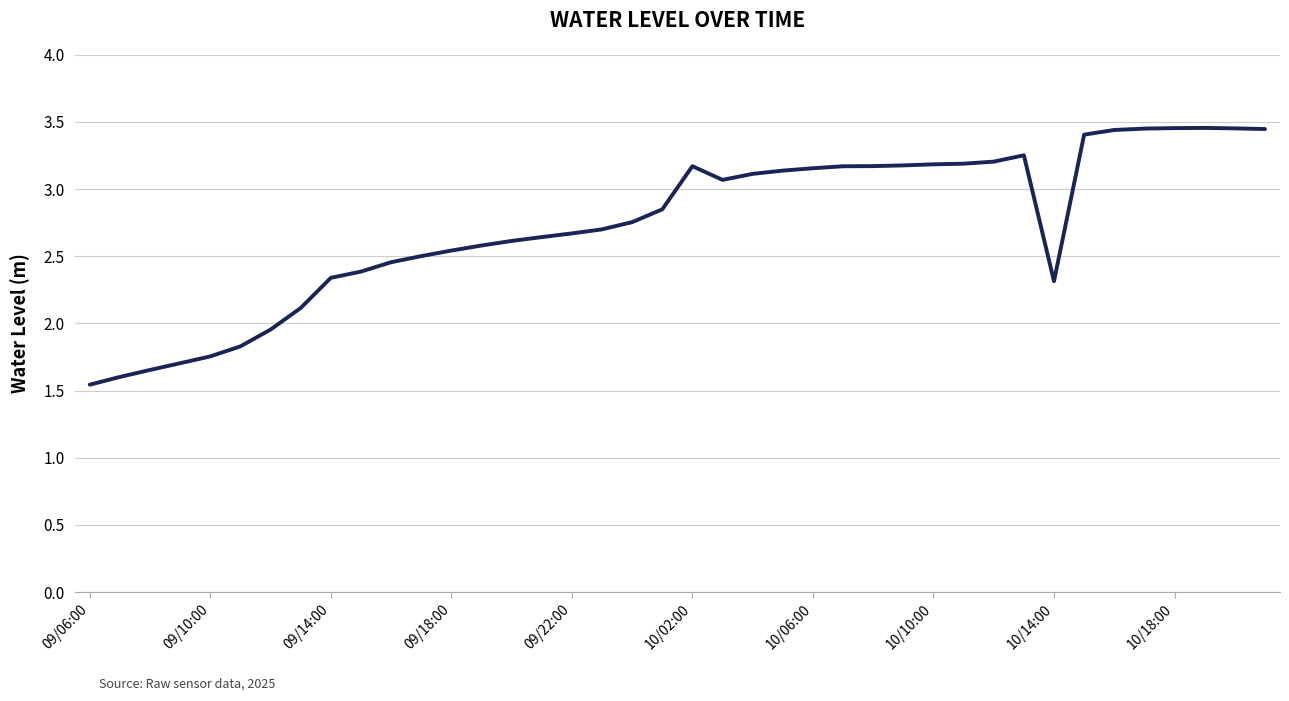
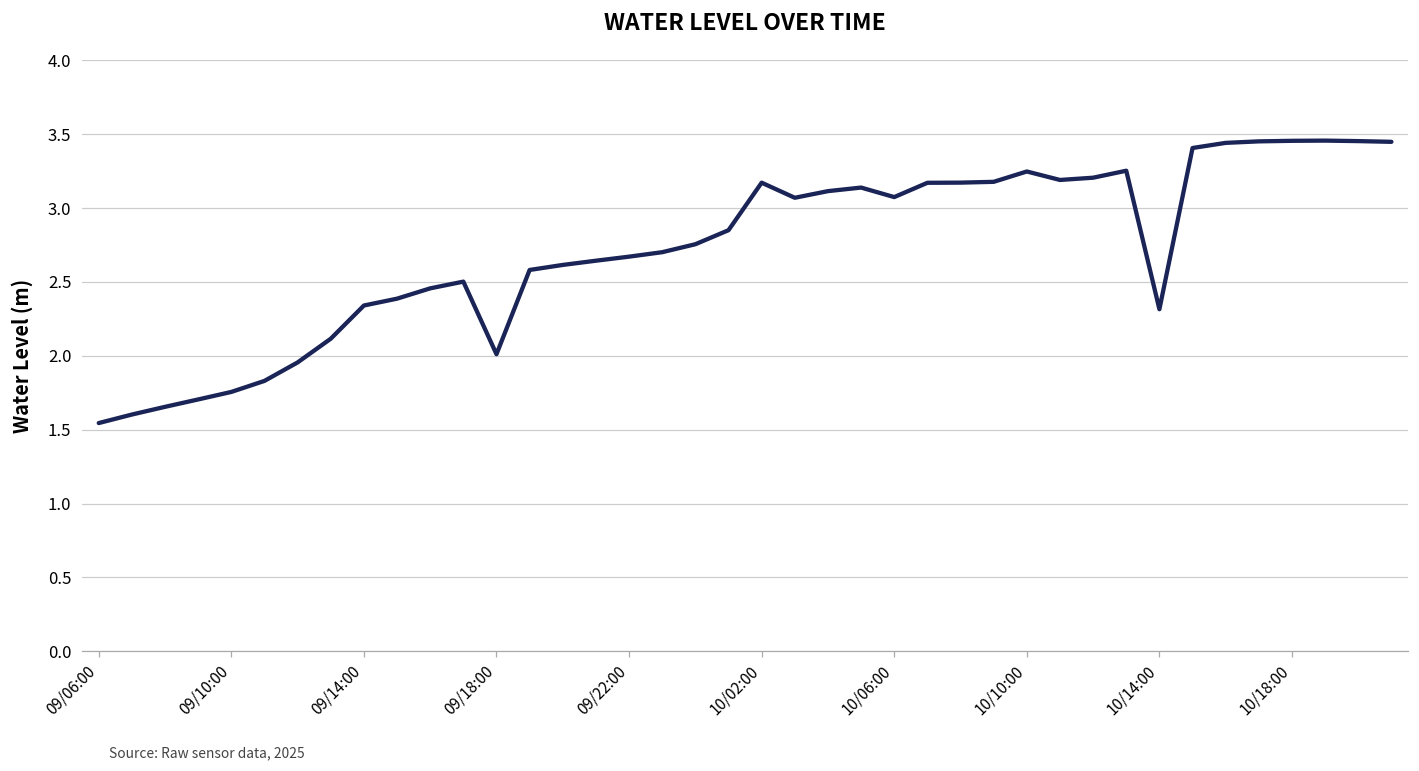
  {
    "09/06:00": 1.54,
    "09/10:00": 1.75,
    "09/14:00": 2.34,
-   "09/18:00": 2.54,
+   "09/18:00": 2.01,
    "09/22:00": 2.67,
    "10/02:00": 3.17,
-   "10/06:00": 3.16,
-   "10/10:00": 3.18,
+   "10/06:00": 3.07,
+   "10/10:00": 3.25,
    "10/14:00": 2.31,
    "10/18:00": 3.45
  }
